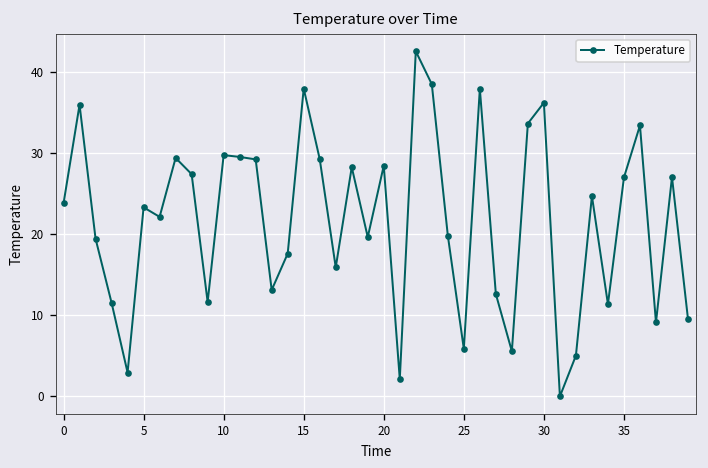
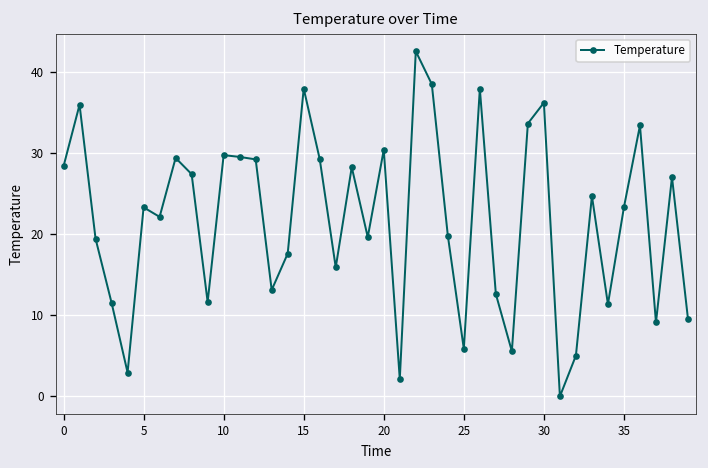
  {
-   "0": 24,
+   "0": 28,
    "5": 23,
    "10": 30,
    "15": 38,
-   "20": 28,
+   "20": 30,
    "25": 6,
    "30": 36,
-   "35": 27
+   "35": 23
  }
